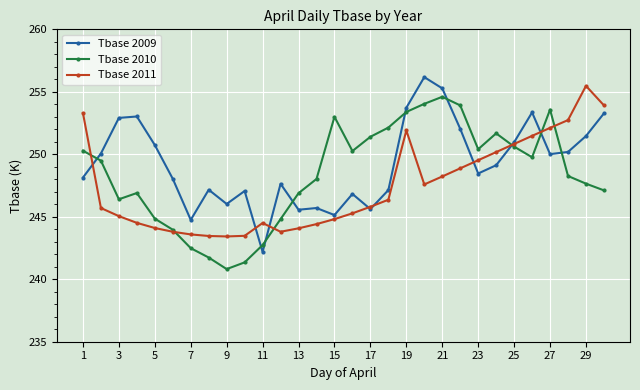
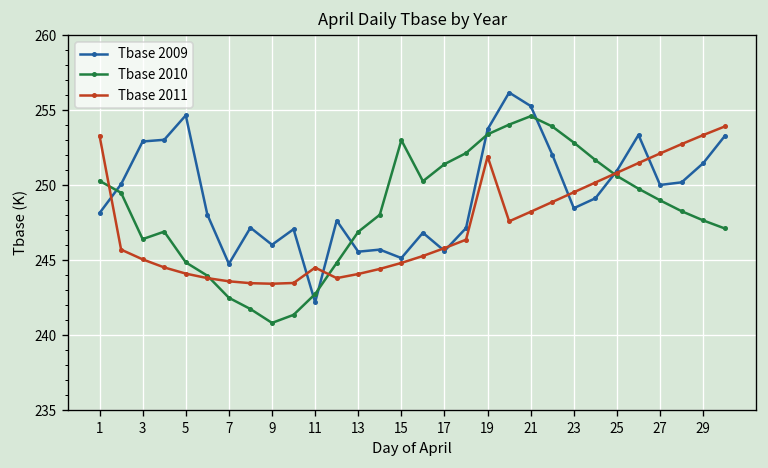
  {
    "Tbase 2009": {
      "1": 248.1,
      "3": 252.9,
-     "5": 250.7,
+     "5": 254.7,
      "7": 244.8,
      "9": 246.0,
      "11": 242.2,
      "13": 245.6,
      "15": 245.1,
      "19": 253.7,
      "21": 255.3,
      "23": 248.5,
      "27": 250.0,
      "29": 251.5
    },
    "Tbase 2010": {
      "1": 250.3,
      "3": 246.4,
      "5": 244.9,
      "7": 242.5,
      "9": 240.8,
      "11": 242.7,
      "13": 246.9,
      "15": 253.0,
      "17": 251.4,
      "19": 253.4,
      "21": 254.6,
-     "23": 250.4,
+     "23": 252.8,
      "25": 250.6,
-     "27": 253.6,
+     "27": 249.0,
      "29": 247.7
    },
    "Tbase 2011": {
      "1": 253.3,
      "3": 245.1,
      "5": 244.1,
      "7": 243.6,
      "9": 243.4,
      "11": 244.5,
      "13": 244.1,
      "15": 244.8,
      "19": 251.9,
      "21": 248.2,
      "23": 249.5,
      "27": 252.1,
-     "29": 255.5
+     "29": 253.3
    }
  }
